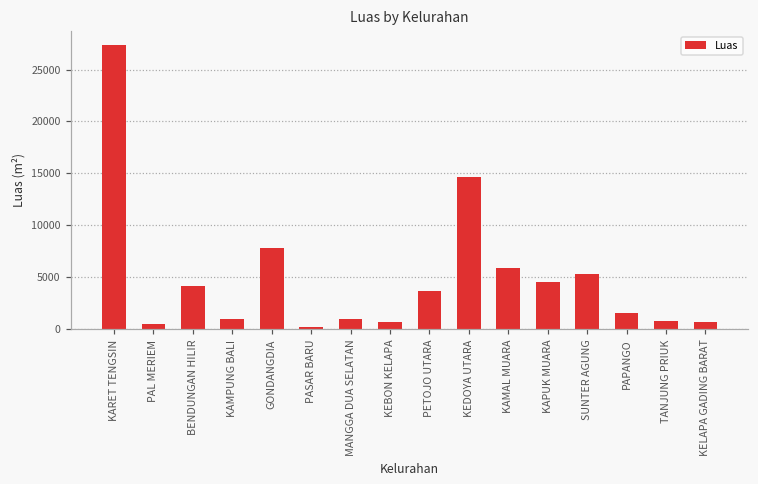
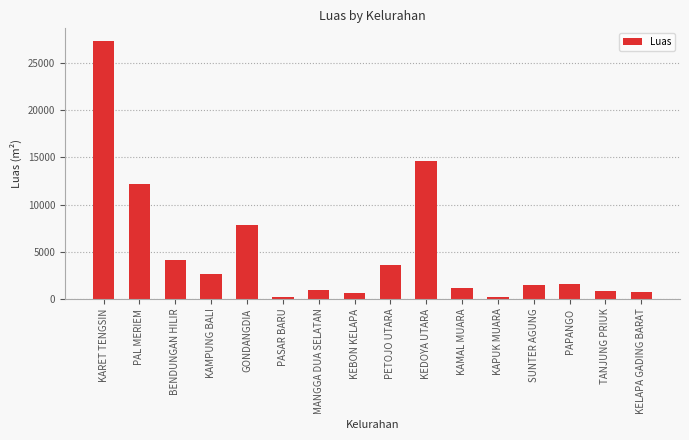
  {
    "KARET TENGSIN": 27000,
-   "PAL MERIEM": 0,
+   "PAL MERIEM": 12000,
    "BENDUNGAN HILIR": 4000,
-   "KAMPUNG BALI": 1000,
+   "KAMPUNG BALI": 3000,
    "GONDANGDIA": 8000,
    "MANGGA DUA SELATAN": 1000,
    "KEBON KELAPA": 1000,
    "PETOJO UTARA": 4000,
    "KEDOYA UTARA": 15000,
-   "KAMAL MUARA": 6000,
-   "KAPUK MUARA": 5000,
-   "SUNTER AGUNG": 5000,
+   "KAMAL MUARA": 1000,
+   "KAPUK MUARA": 0,
+   "SUNTER AGUNG": 1000,
    "PAPANGO": 2000,
    "TANJUNG PRIUK": 1000,
    "KELAPA GADING BARAT": 1000
  }
